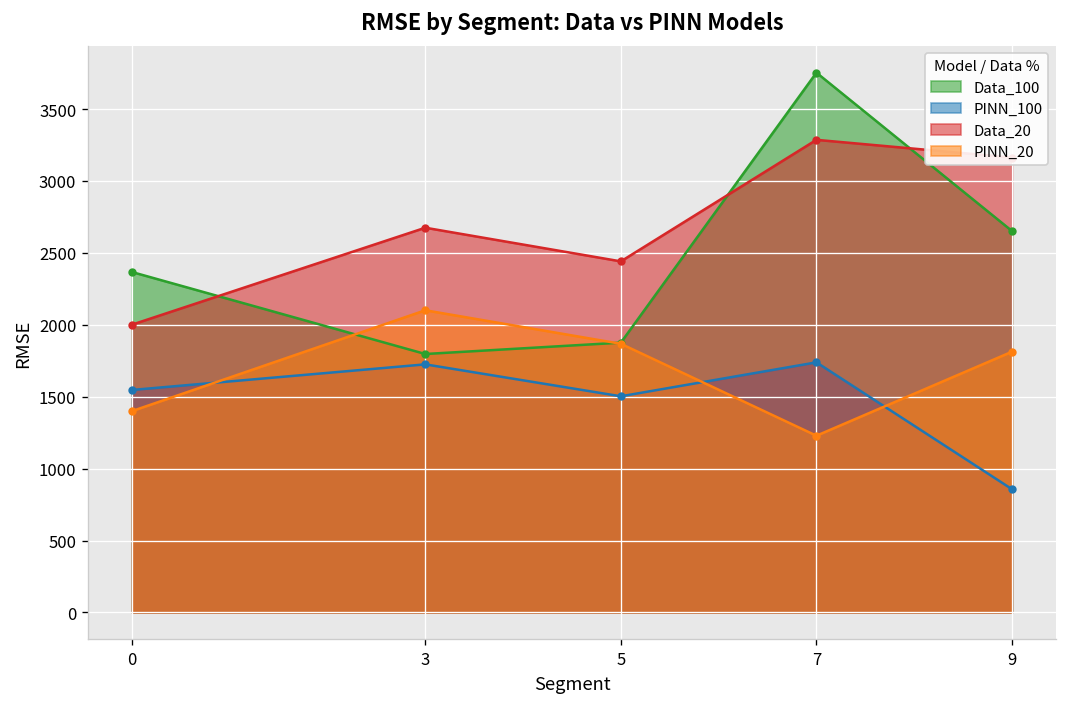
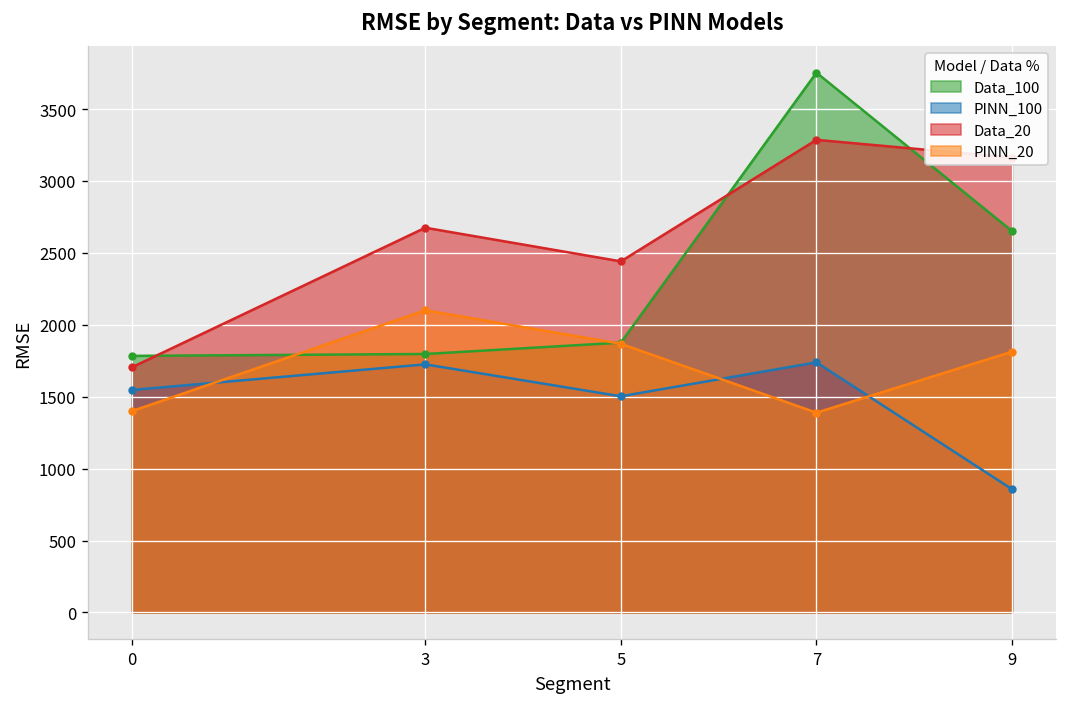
  {
    "Data_100": {
-     "0": 2370,
+     "0": 1780,
      "3": 1800,
      "7": 3750,
      "9": 2650
    },
    "PINN_100": {
      "0": 1550,
      "3": 1730,
      "5": 1500,
      "7": 1740,
      "9": 860
    },
    "Data_20": {
-     "0": 2000,
+     "0": 1710,
      "3": 2680,
      "5": 2440,
      "7": 3290
    },
    "PINN_20": {
      "0": 1400,
      "3": 2100,
-     "7": 1230,
+     "7": 1390,
      "9": 1810
    }
  }
